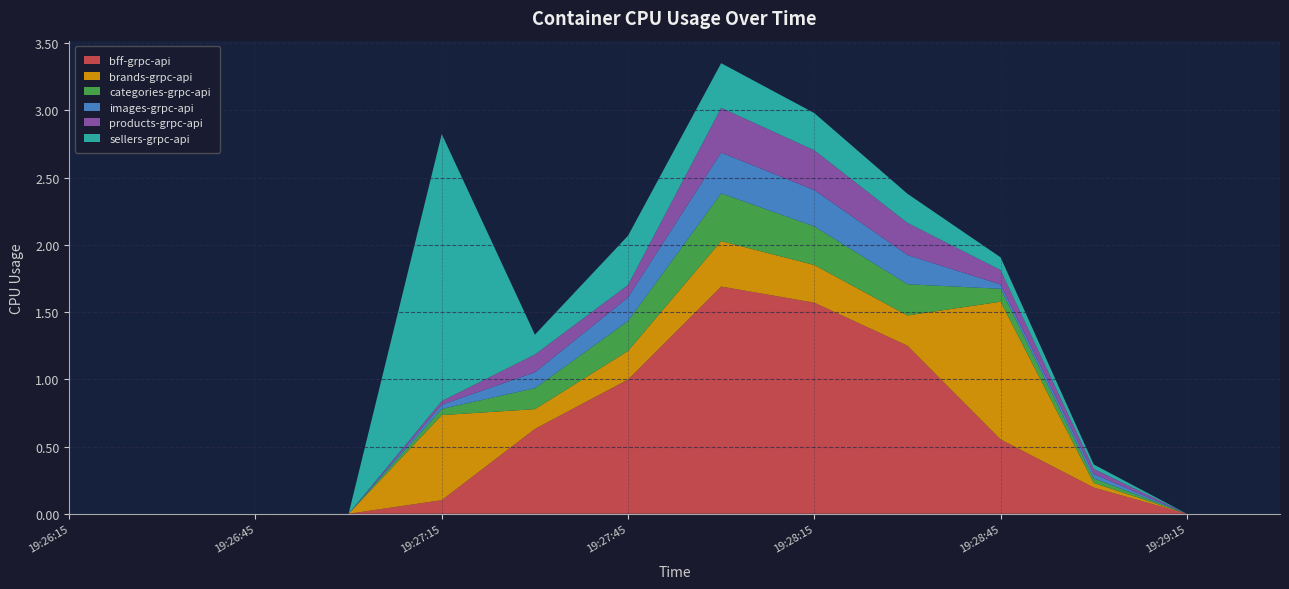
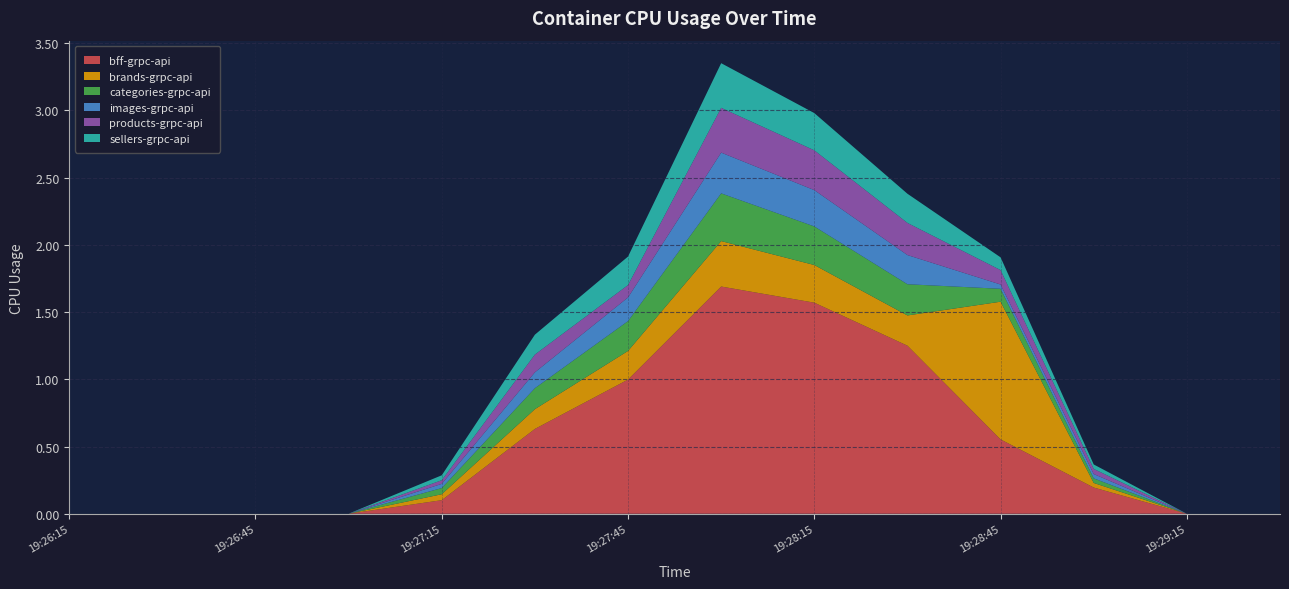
  {
    "bff-grpc-api": {
      "19:27:15": 0.10,
      "19:27:45": 1.00,
      "19:28:15": 1.57,
      "19:28:45": 0.55
    },
    "brands-grpc-api": {
-     "19:27:15": 0.63,
+     "19:27:15": 0.04,
      "19:27:45": 0.21,
      "19:28:15": 0.28,
      "19:28:45": 1.02
    },
    "categories-grpc-api": {
      "19:27:15": 0.05,
      "19:27:45": 0.22,
      "19:28:15": 0.29,
      "19:28:45": 0.10
    },
    "images-grpc-api": {
      "19:27:15": 0.03,
      "19:27:45": 0.18,
      "19:28:15": 0.27,
      "19:28:45": 0.03
    },
    "products-grpc-api": {
      "19:27:15": 0.03,
      "19:27:45": 0.09,
      "19:28:15": 0.30,
      "19:28:45": 0.11
    },
    "sellers-grpc-api": {
-     "19:27:15": 1.99,
-     "19:27:45": 0.37,
+     "19:27:15": 0.04,
+     "19:27:45": 0.21,
      "19:28:15": 0.28,
      "19:28:45": 0.09
    }
  }
